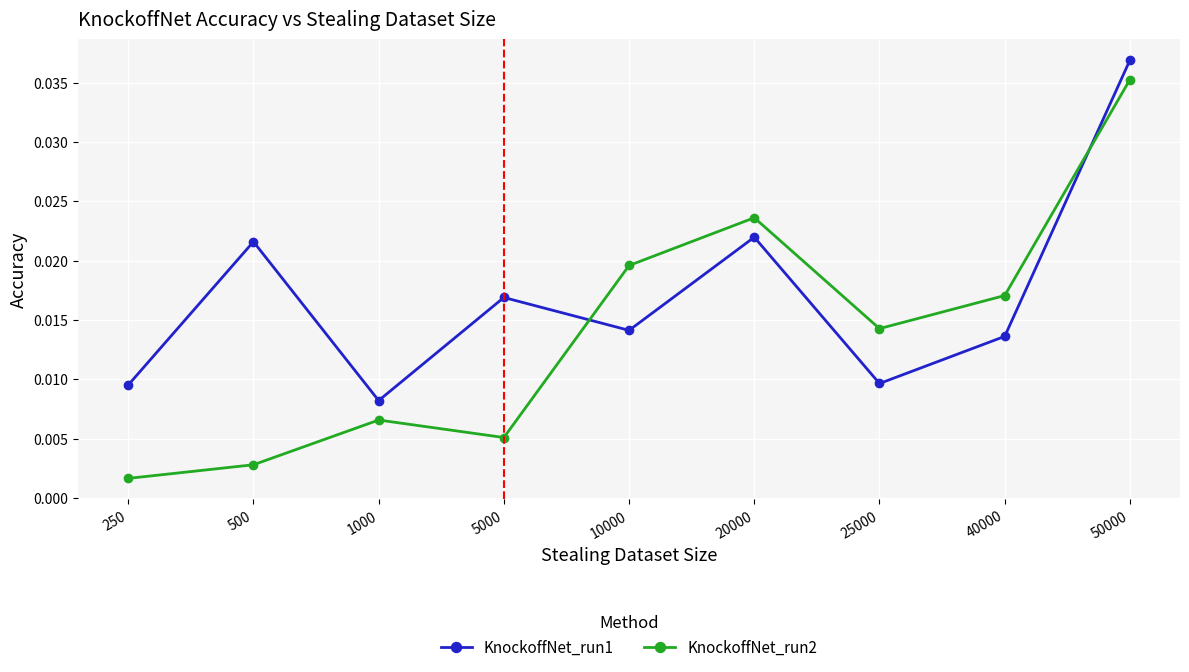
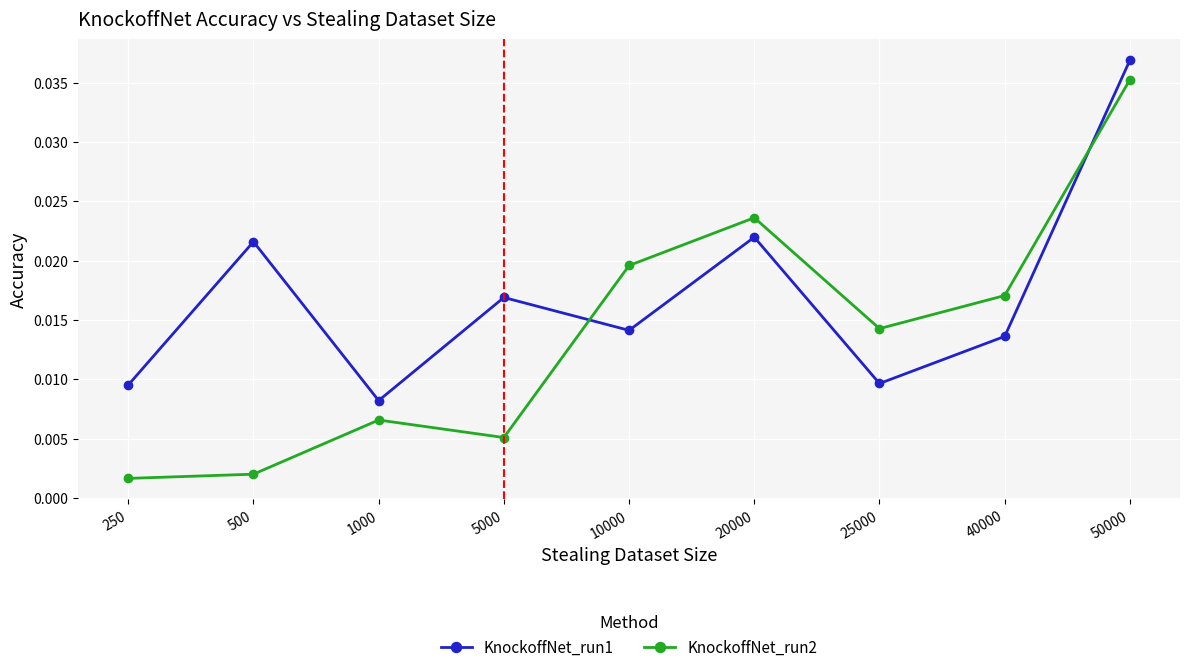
  {
    "KnockoffNet_run1": {
      "250": 0.0095,
      "500": 0.0216,
      "1000": 0.0082,
      "5000": 0.0169,
      "10000": 0.0141,
      "20000": 0.0220,
      "25000": 0.0096,
      "40000": 0.0136,
      "50000": 0.0369
    },
    "KnockoffNet_run2": {
      "250": 0.0016,
-     "500": 0.0028,
+     "500": 0.0020,
      "1000": 0.0066,
      "5000": 0.0051,
      "10000": 0.0196,
      "20000": 0.0236,
      "25000": 0.0143,
      "40000": 0.0171,
      "50000": 0.0353
    }
  }
